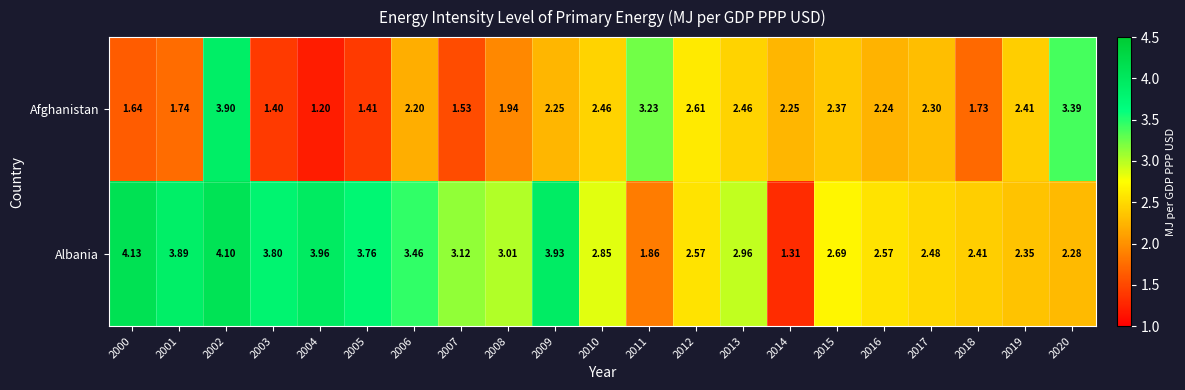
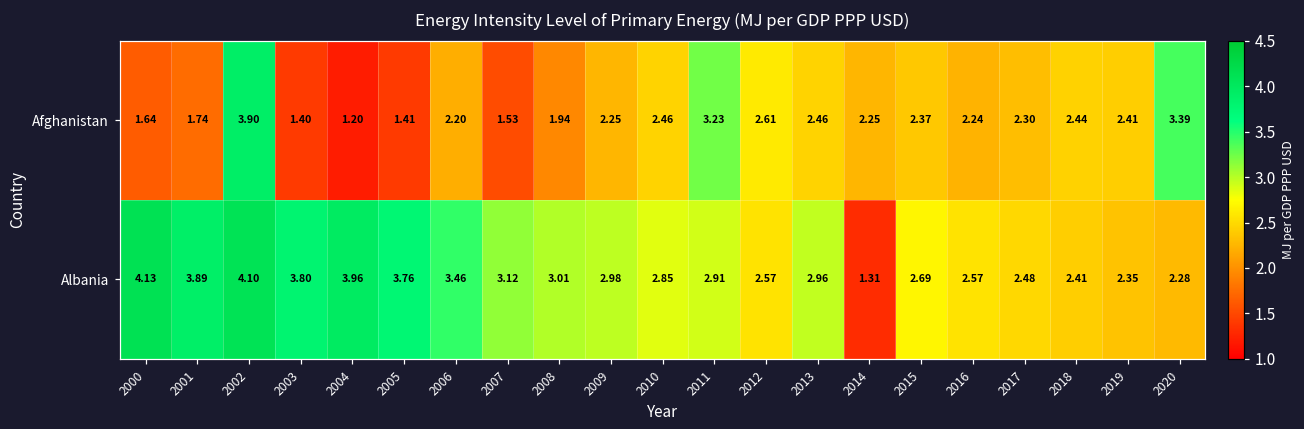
  {
    "Afghanistan": {
      "2000": 1.64,
      "2001": 1.74,
      "2002": 3.90,
      "2003": 1.40,
      "2004": 1.20,
      "2005": 1.41,
      "2006": 2.20,
      "2007": 1.53,
      "2008": 1.94,
      "2009": 2.25,
      "2010": 2.46,
      "2011": 3.23,
      "2012": 2.61,
      "2013": 2.46,
      "2014": 2.25,
      "2015": 2.37,
      "2016": 2.24,
      "2017": 2.30,
-     "2018": 1.73,
+     "2018": 2.44,
      "2019": 2.41,
      "2020": 3.39
    },
    "Albania": {
      "2000": 4.13,
      "2001": 3.89,
      "2002": 4.10,
      "2003": 3.80,
      "2004": 3.96,
      "2005": 3.76,
      "2006": 3.46,
      "2007": 3.12,
      "2008": 3.01,
-     "2009": 3.93,
+     "2009": 2.98,
      "2010": 2.85,
-     "2011": 1.86,
+     "2011": 2.91,
      "2012": 2.57,
      "2013": 2.96,
      "2014": 1.31,
      "2015": 2.69,
      "2016": 2.57,
      "2017": 2.48,
      "2018": 2.41,
      "2019": 2.35,
      "2020": 2.28
    }
  }
